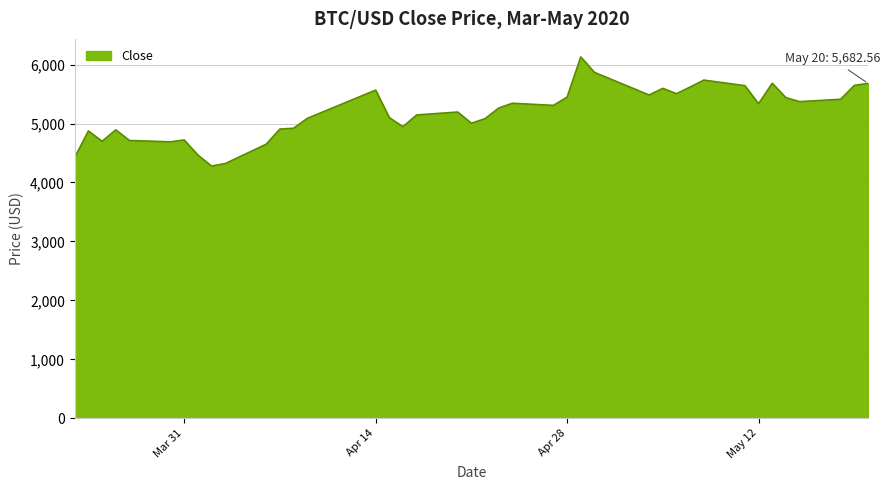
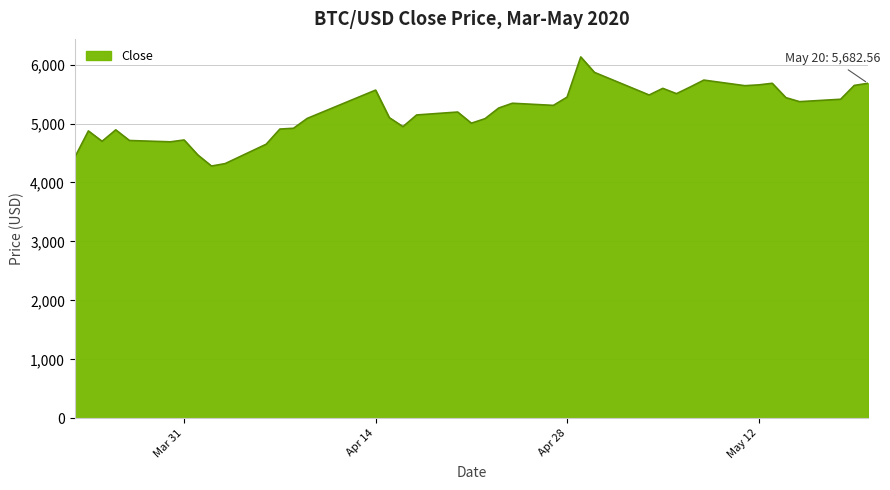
  {
    "Mar 31": "4,700",
    "Apr 14": "5,600",
    "Apr 28": "5,400",
-   "May 12": "5,300"
+   "May 12": "5,700"
  }
